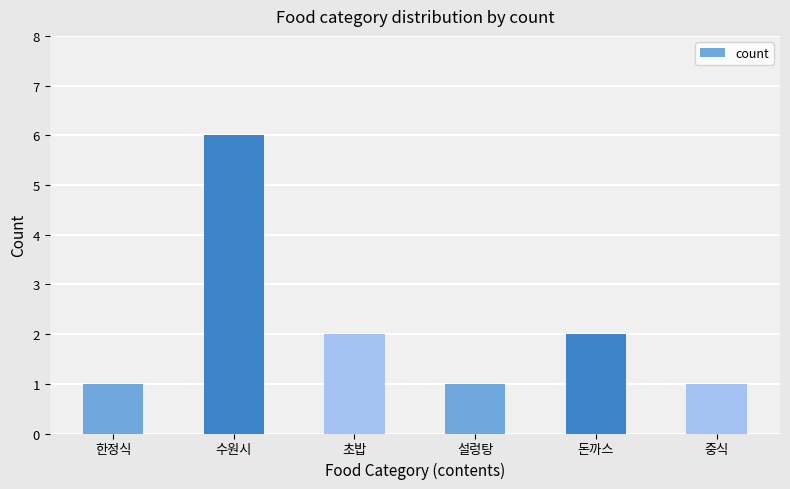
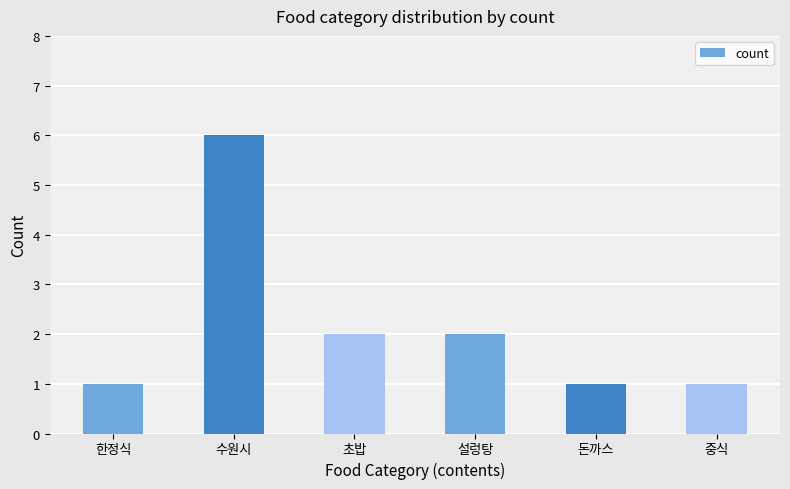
  {
    "한정식": 1,
    "수원시": 6,
    "초밥": 2,
-   "설렁탕": 1,
-   "돈까스": 2,
+   "설렁탕": 2,
+   "돈까스": 1,
    "중식": 1
  }
